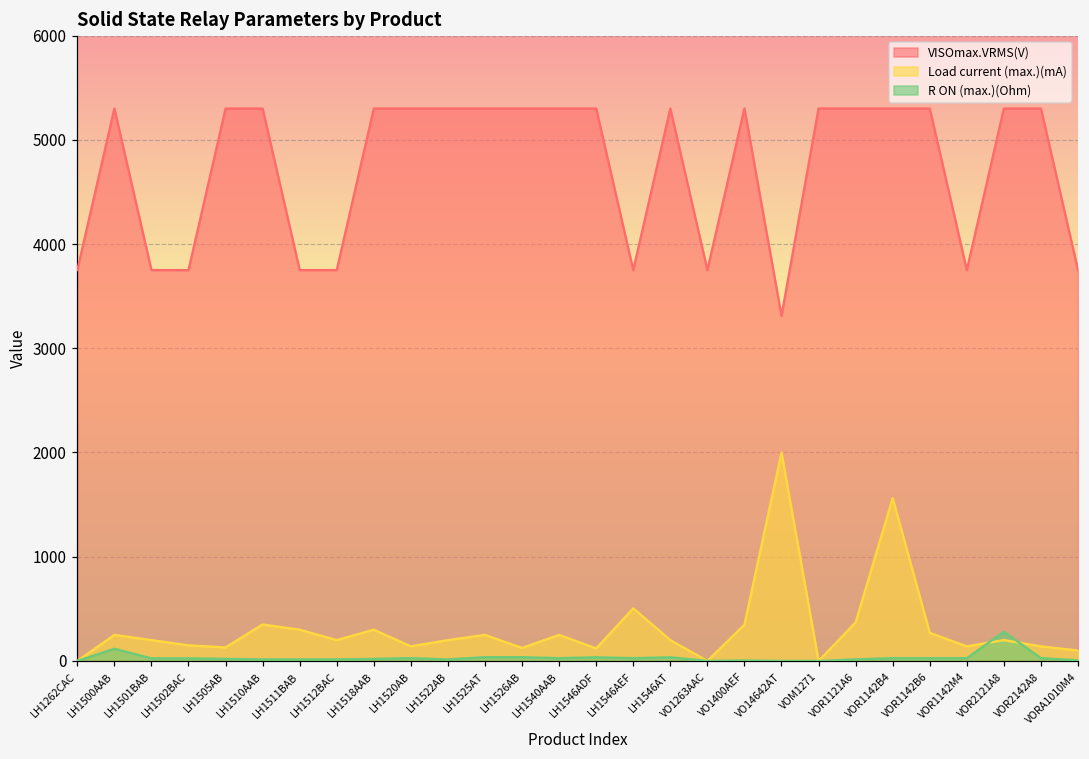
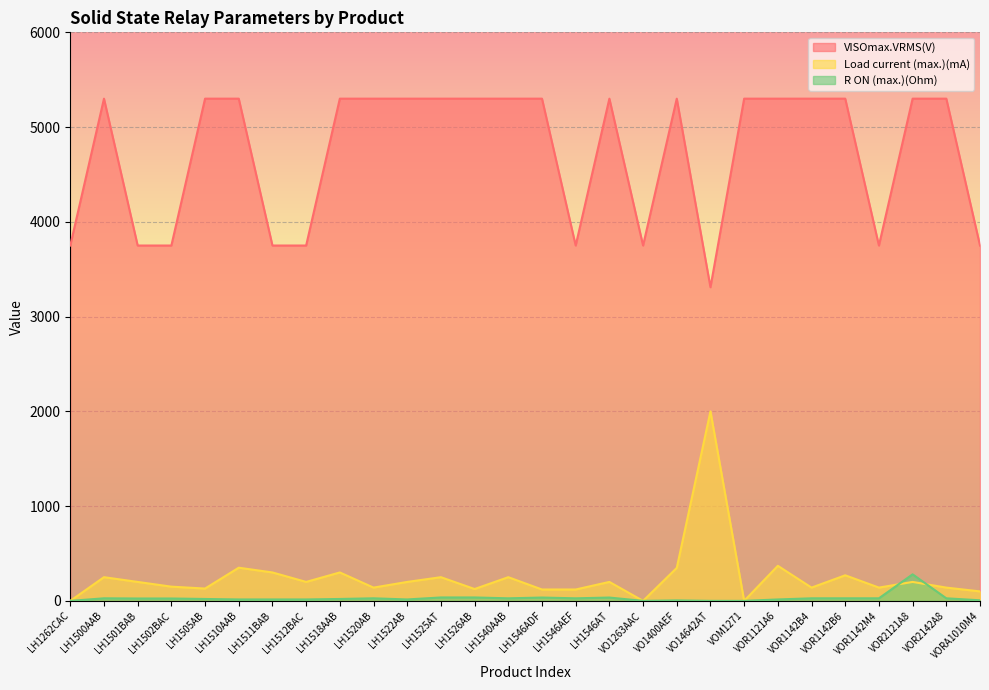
  {
    "VISOmax.VRMS(V)": {
      "LH1262CAC": 3800,
      "LH1500AAB": 5300,
      "LH1501BAB": 3800,
      "LH1502BAC": 3800,
      "LH1505AB": 5300,
      "LH1510AAB": 5300,
      "LH1511BAB": 3800,
      "LH1512BAC": 3800,
      "LH1518AAB": 5300,
      "LH1520AB": 5300,
      "LH1522AB": 5300,
      "LH1525AT": 5300,
      "LH1526AB": 5300,
      "LH1540AAB": 5300,
      "LH1546ADF": 5300,
      "LH1546AEF": 3800,
      "LH1546AT": 5300,
      "VO1263AAC": 3800,
      "VO1400AEF": 5300,
      "VO14642AT": 3300,
      "VOM1271": 5300,
      "VOR1121A6": 5300,
      "VOR1142B4": 5300,
      "VOR1142B6": 5300,
      "VOR1142M4": 3800,
      "VOR2121A8": 5300,
      "VOR2142A8": 5300,
      "VORA1010M4": 3800
    },
    "Load current (max.)(mA)": {
      "LH1500AAB": 300,
      "LH1501BAB": 200,
      "LH1502BAC": 200,
      "LH1505AB": 100,
      "LH1510AAB": 400,
      "LH1511BAB": 300,
      "LH1512BAC": 200,
      "LH1518AAB": 300,
      "LH1520AB": 100,
      "LH1522AB": 200,
      "LH1525AT": 300,
      "LH1526AB": 100,
      "LH1540AAB": 300,
      "LH1546ADF": 100,
-     "LH1546AEF": 500,
+     "LH1546AEF": 100,
      "LH1546AT": 200,
      "VO1400AEF": 300,
      "VO14642AT": 2000,
      "VOR1121A6": 400,
-     "VOR1142B4": 1600,
+     "VOR1142B4": 100,
      "VOR1142B6": 300,
      "VOR1142M4": 100,
      "VOR2121A8": 200,
      "VOR2142A8": 100,
      "VORA1010M4": 100
    },
    "R ON (max.)(Ohm)": {
-     "LH1500AAB": 100,
+     "LH1500AAB": 0,
      "LH1501BAB": 0,
      "LH1502BAC": 0,
      "LH1505AB": 0,
      "LH1510AAB": 0,
      "LH1511BAB": 0,
      "LH1512BAC": 0,
      "LH1518AAB": 0,
      "LH1520AB": 0,
      "LH1522AB": 0,
      "LH1525AT": 0,
      "LH1526AB": 0,
      "LH1540AAB": 0,
      "LH1546ADF": 0,
      "LH1546AEF": 0,
      "LH1546AT": 0,
      "VO1400AEF": 0,
      "VO14642AT": 0,
      "VOR1121A6": 0,
      "VOR1142B4": 0,
      "VOR1142B6": 0,
      "VOR1142M4": 0,
      "VOR2121A8": 300,
      "VOR2142A8": 0,
      "VORA1010M4": 0
    }
  }
